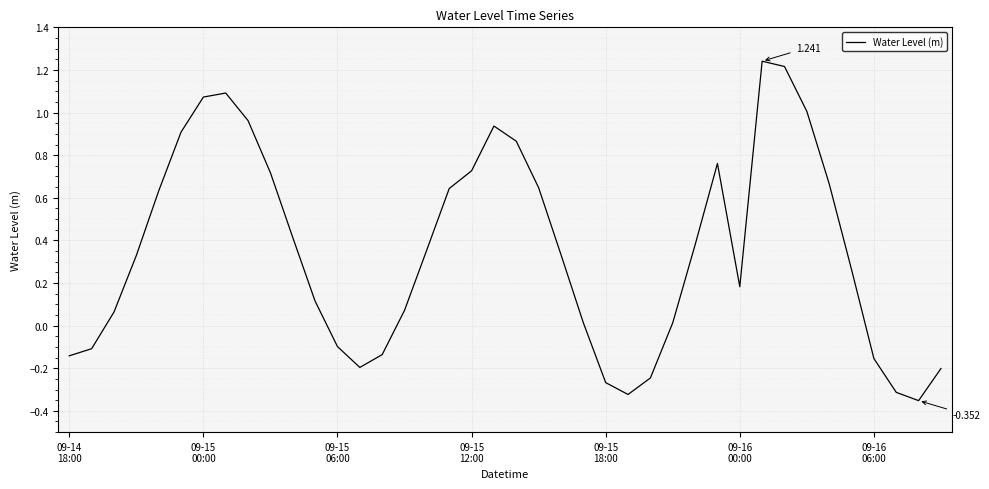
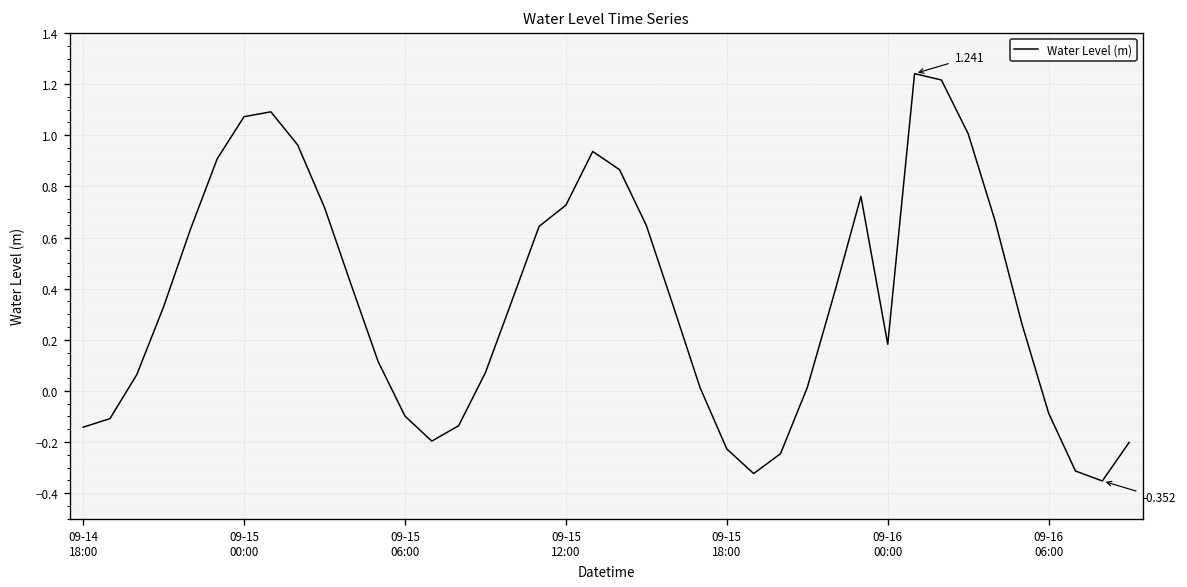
  {
    "09-14 18:00": -0.14,
    "09-15 00:00": 1.07,
    "09-15 06:00": -0.10,
    "09-15 12:00": 0.73,
-   "09-15 18:00": -0.27,
+   "09-15 18:00": -0.23,
    "09-16 00:00": 0.18,
-   "09-16 06:00": -0.15
+   "09-16 06:00": -0.09
  }
